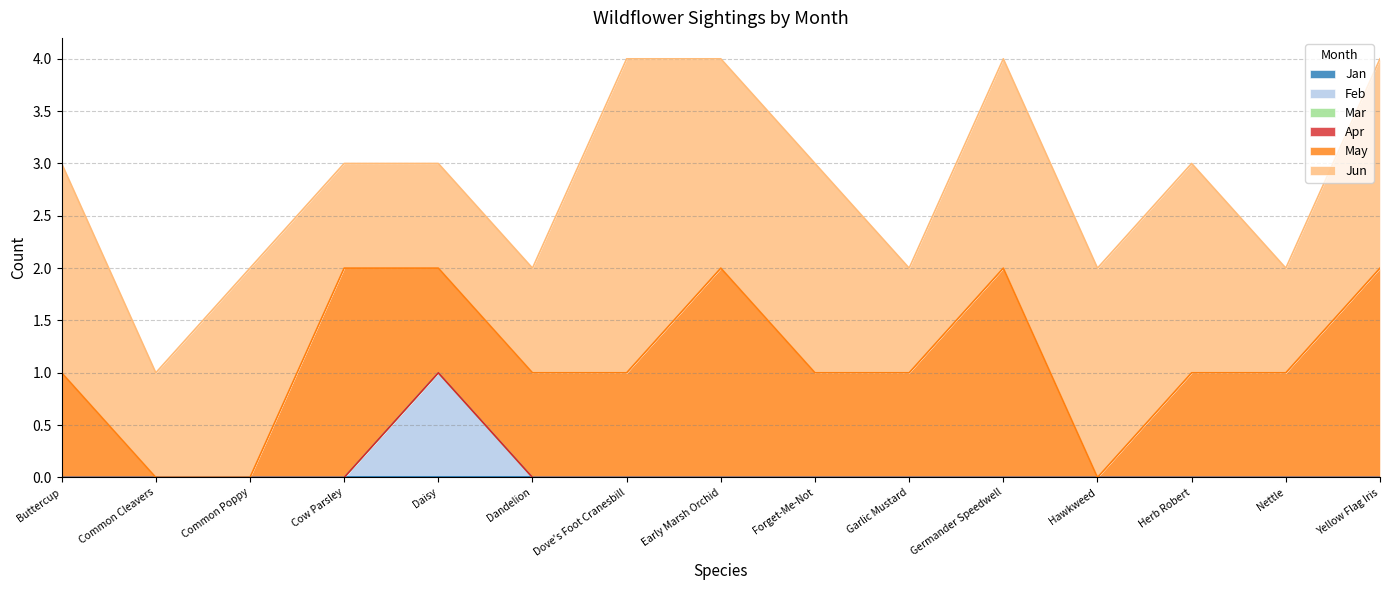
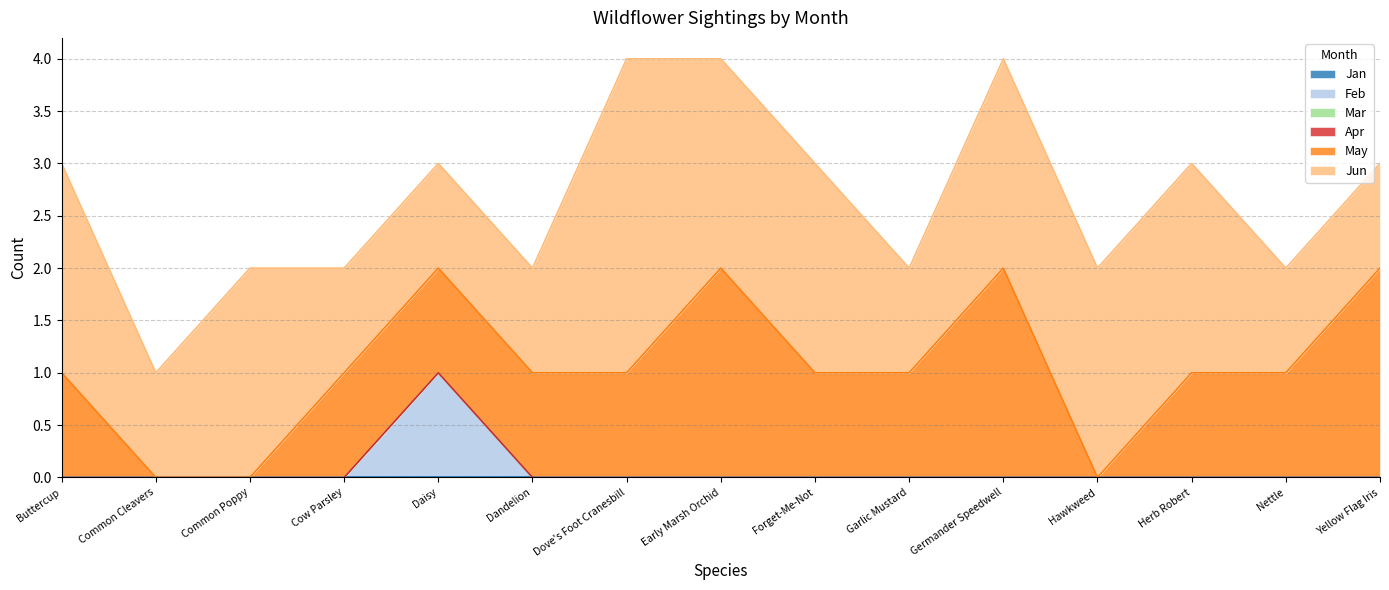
  {
    "Jan": {
      "Daisy": 0
    },
    "Apr": {
      "Daisy": 1
    },
    "May": {
      "Buttercup": 1,
-     "Cow Parsley": 2,
+     "Cow Parsley": 1,
      "Daisy": 2,
      "Dandelion": 1,
      "Dove's Foot Cranesbill": 1,
      "Early Marsh Orchid": 2,
      "Forget-Me-Not": 1,
      "Garlic Mustard": 1,
      "Germander Speedwell": 2,
      "Herb Robert": 1,
      "Nettle": 1,
      "Yellow Flag Iris": 2
    },
    "Jun": {
      "Buttercup": 2,
      "Common Cleavers": 1,
      "Common Poppy": 2,
      "Cow Parsley": 1,
      "Daisy": 1,
      "Dandelion": 1,
      "Dove's Foot Cranesbill": 3,
      "Early Marsh Orchid": 2,
      "Forget-Me-Not": 2,
      "Garlic Mustard": 1,
      "Germander Speedwell": 2,
      "Hawkweed": 2,
      "Herb Robert": 2,
      "Nettle": 1,
-     "Yellow Flag Iris": 2
+     "Yellow Flag Iris": 1
    }
  }
